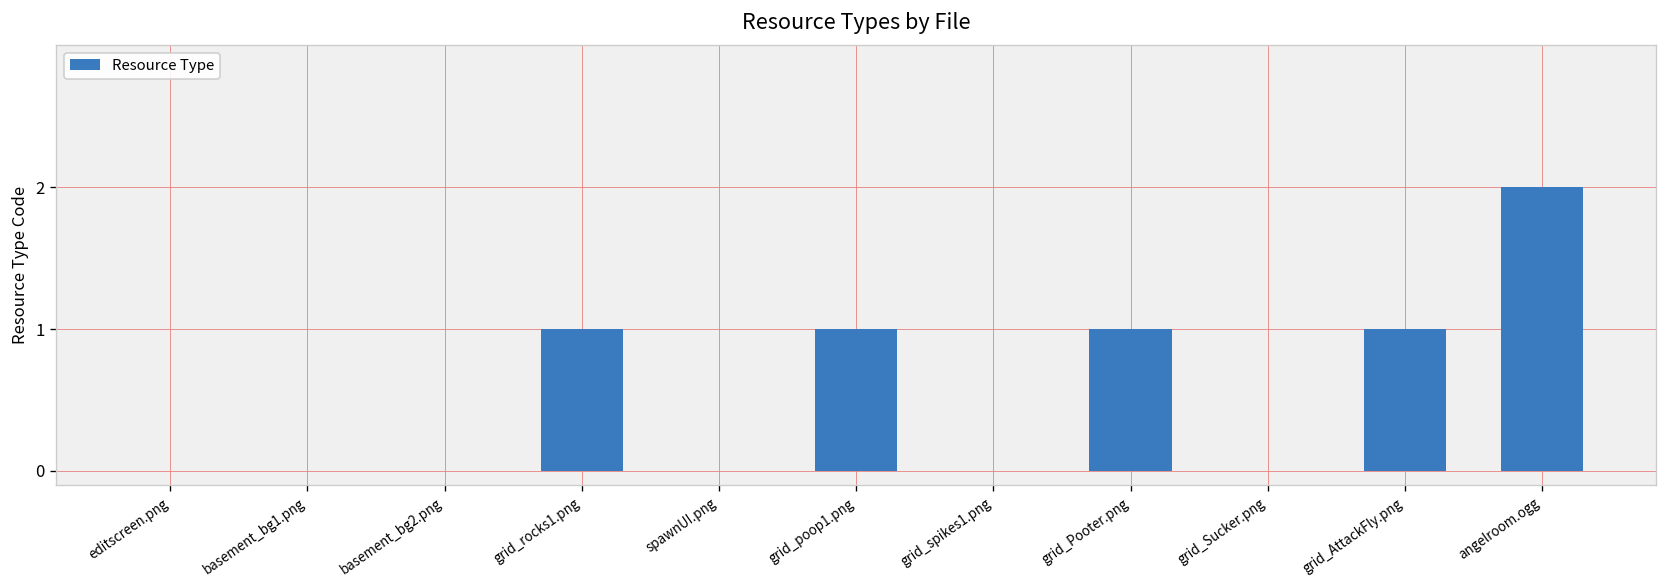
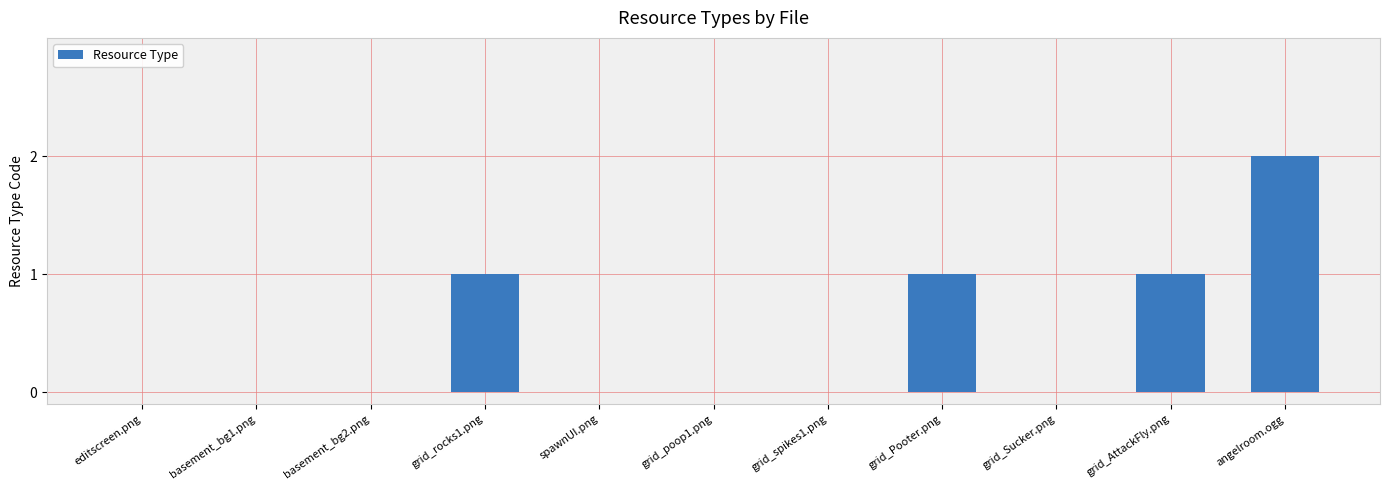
  {
    "editscreen.png": 0,
    "basement_bg1.png": 0,
    "basement_bg2.png": 0,
    "grid_rocks1.png": 1,
    "spawnUI.png": 0,
-   "grid_poop1.png": 1,
+   "grid_poop1.png": 0,
    "grid_spikes1.png": 0,
    "grid_Pooter.png": 1,
    "grid_Sucker.png": 0,
    "grid_AttackFly.png": 1,
    "angelroom.ogg": 2
  }
